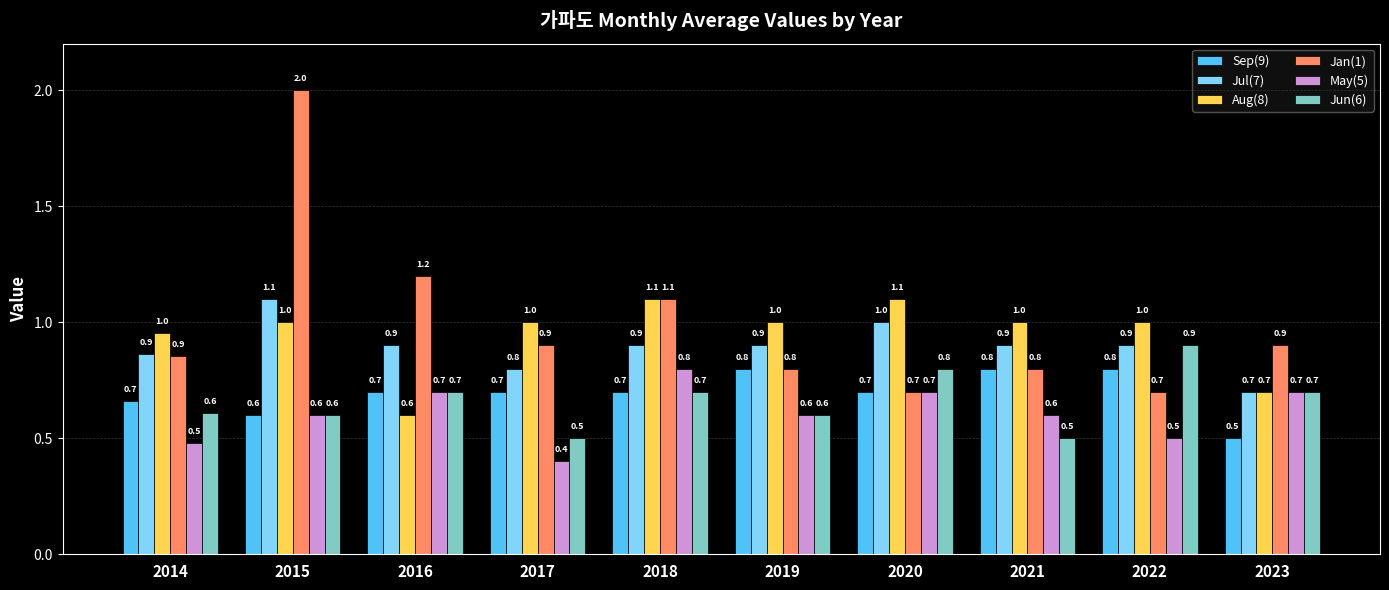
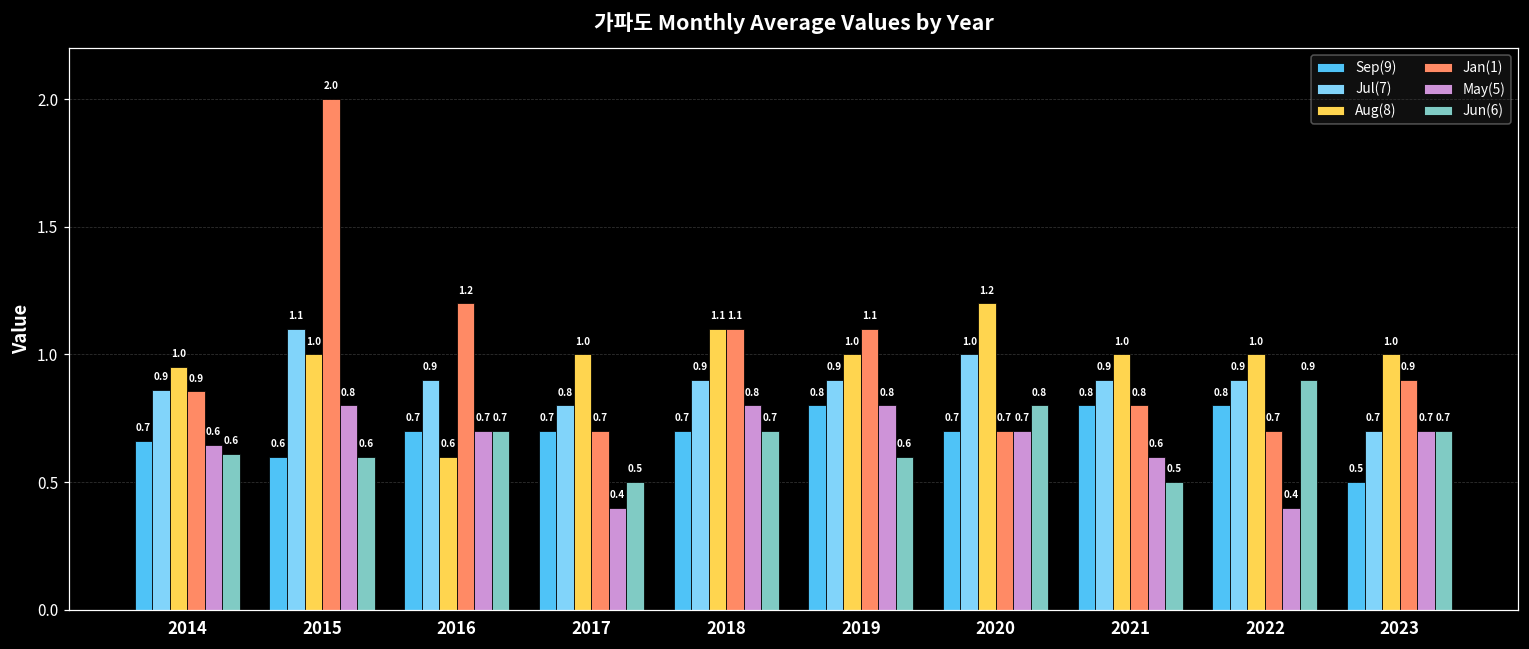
  {
    "Aug(8)": {
      "2014": 1.0,
      "2015": 1.0,
      "2016": 0.6,
      "2017": 1.0,
      "2018": 1.1,
      "2019": 1.0,
-     "2020": 1.1,
+     "2020": 1.2,
      "2021": 1.0,
      "2022": 1.0,
-     "2023": 0.7
+     "2023": 1.0
    },
    "Jan(1)": {
      "2014": 0.9,
      "2015": 2.0,
      "2016": 1.2,
-     "2017": 0.9,
+     "2017": 0.7,
      "2018": 1.1,
-     "2019": 0.8,
+     "2019": 1.1,
      "2020": 0.7,
      "2021": 0.8,
      "2022": 0.7,
      "2023": 0.9
    },
    "May(5)": {
-     "2014": 0.5,
-     "2015": 0.6,
+     "2014": 0.6,
+     "2015": 0.8,
      "2016": 0.7,
      "2017": 0.4,
      "2018": 0.8,
-     "2019": 0.6,
+     "2019": 0.8,
      "2020": 0.7,
      "2021": 0.6,
-     "2022": 0.5,
+     "2022": 0.4,
      "2023": 0.7
    }
  }
